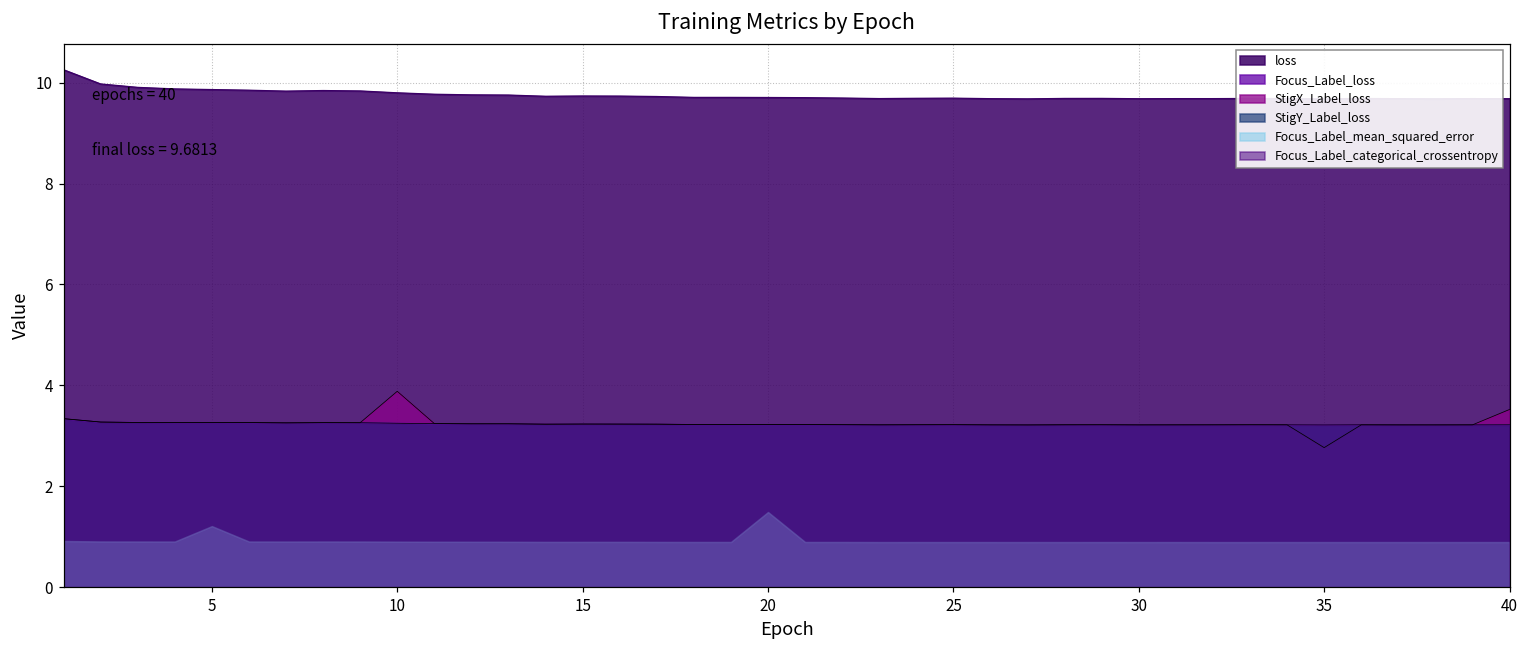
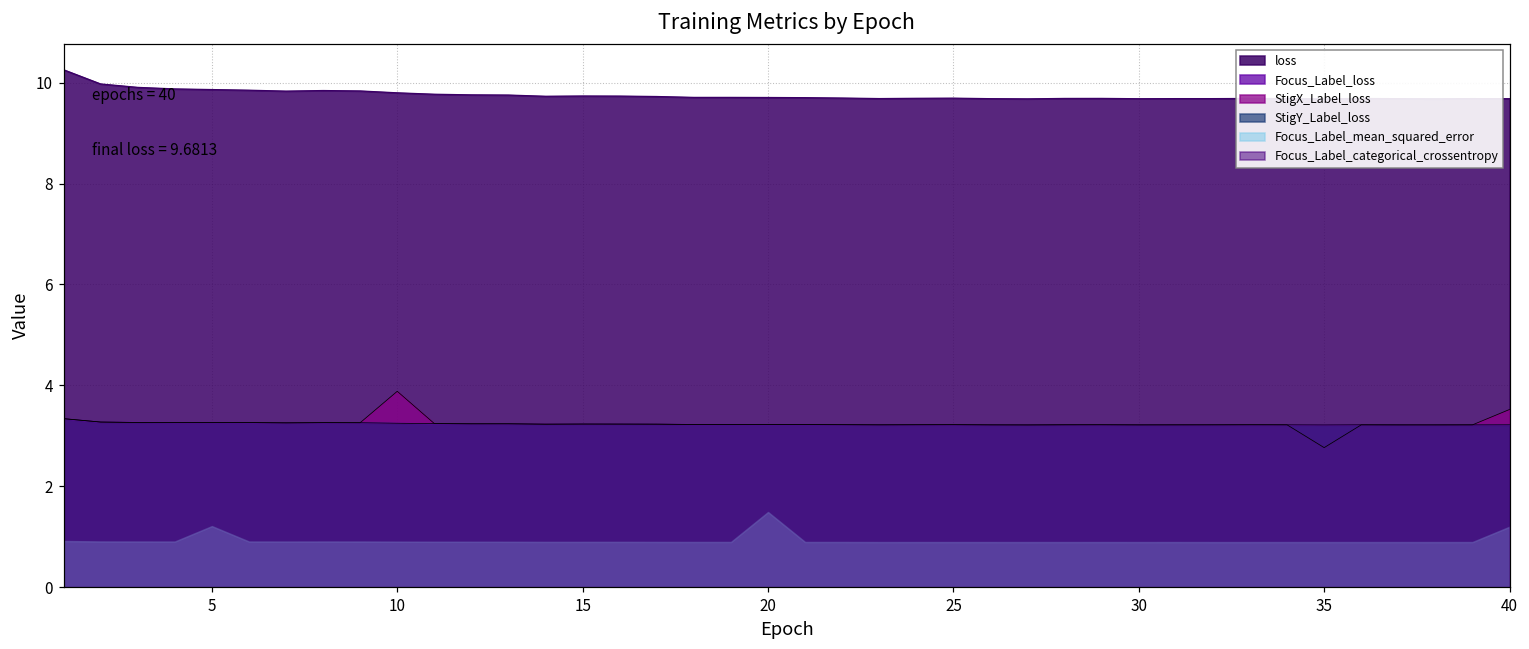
  {
    "StigX_Label_loss": {
      "10": 3.9,
      "35": 2.8,
      "40": 3.5
    },
    "Focus_Label_mean_squared_error": {
      "5": 1.2,
      "10": 0.9,
      "15": 0.9,
      "20": 1.5,
      "25": 0.9,
      "30": 0.9,
      "35": 0.9,
-     "40": 0.9
+     "40": 1.2
    }
  }
